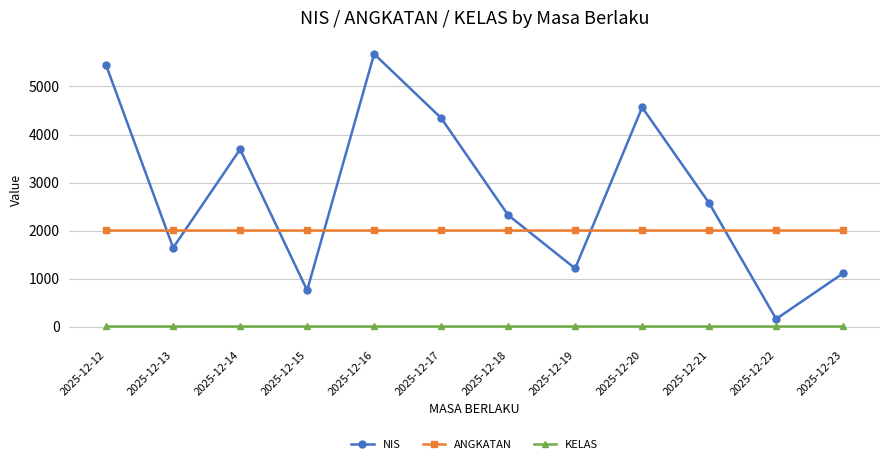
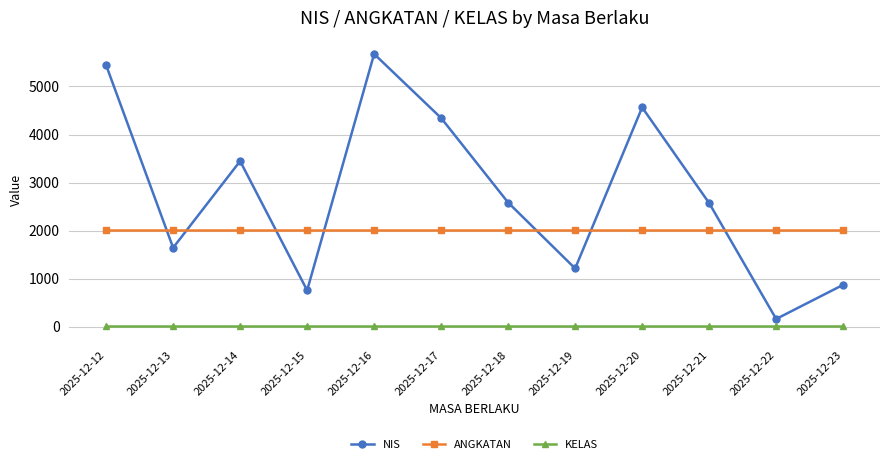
  {
    "NIS": {
      "2025-12-12": 5400,
      "2025-12-13": 1600,
-     "2025-12-14": 3700,
+     "2025-12-14": 3400,
      "2025-12-15": 800,
      "2025-12-16": 5700,
      "2025-12-17": 4300,
-     "2025-12-18": 2300,
+     "2025-12-18": 2600,
      "2025-12-19": 1200,
      "2025-12-20": 4600,
      "2025-12-21": 2600,
      "2025-12-22": 200,
-     "2025-12-23": 1100
+     "2025-12-23": 900
    },
    "ANGKATAN": {
      "2025-12-12": 2000,
      "2025-12-13": 2000,
      "2025-12-14": 2000,
      "2025-12-15": 2000,
      "2025-12-16": 2000,
      "2025-12-17": 2000,
      "2025-12-18": 2000,
      "2025-12-19": 2000,
      "2025-12-20": 2000,
      "2025-12-21": 2000,
      "2025-12-22": 2000,
      "2025-12-23": 2000
    },
    "KELAS": {
      "2025-12-12": 0,
      "2025-12-13": 0,
      "2025-12-14": 0,
      "2025-12-15": 0,
      "2025-12-16": 0,
      "2025-12-17": 0,
      "2025-12-18": 0,
      "2025-12-19": 0,
      "2025-12-20": 0,
      "2025-12-21": 0,
      "2025-12-22": 0,
      "2025-12-23": 0
    }
  }
